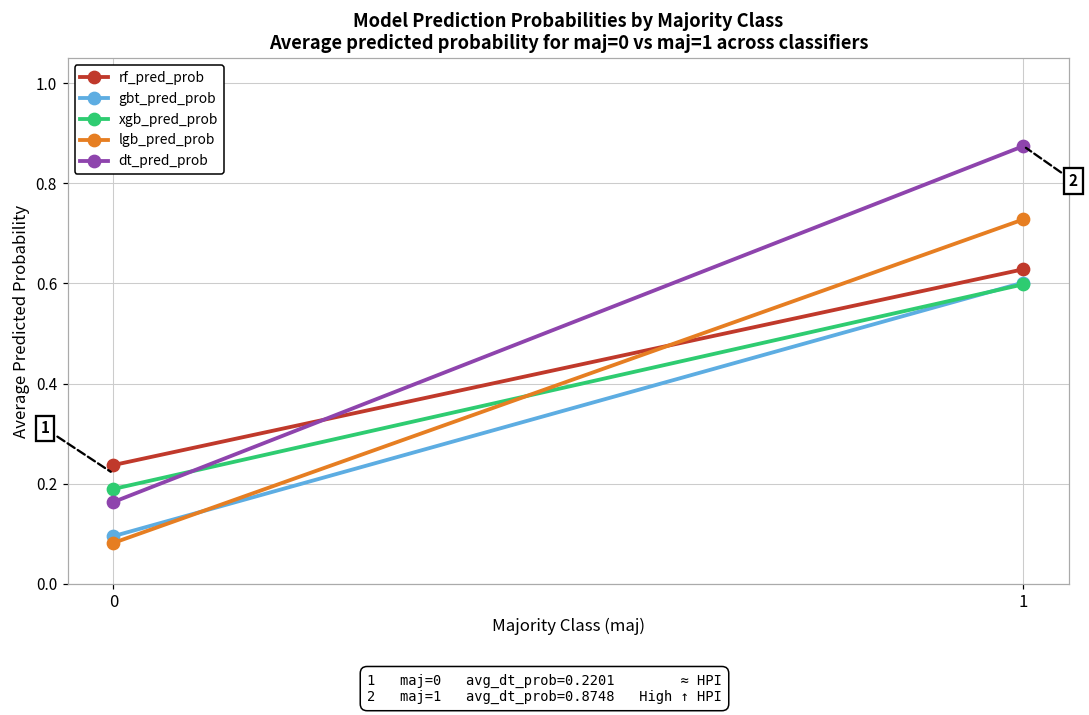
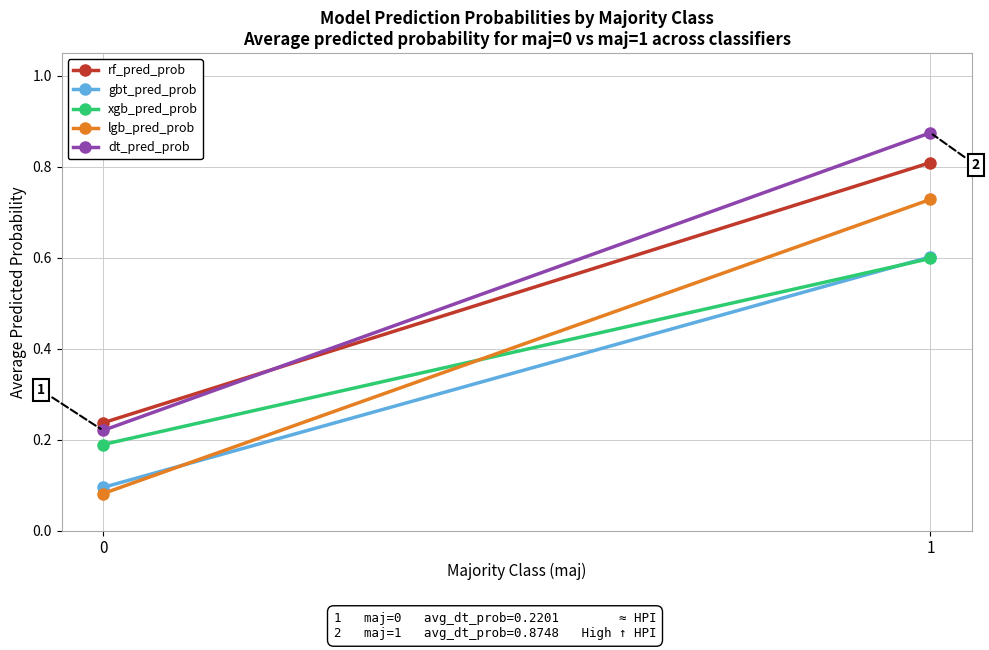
  {
    "rf_pred_prob": {
-     "1": 0.63
+     "1": 0.81
    },
    "gbt_pred_prob": {
      "0": 0.09
    },
    "xgb_pred_prob": {
      "0": 0.19
    },
    "lgb_pred_prob": {
      "0": 0.08,
      "1": 0.73
    },
    "dt_pred_prob": {
-     "0": 0.16,
+     "0": 0.22,
      "1": 0.87
    }
  }
